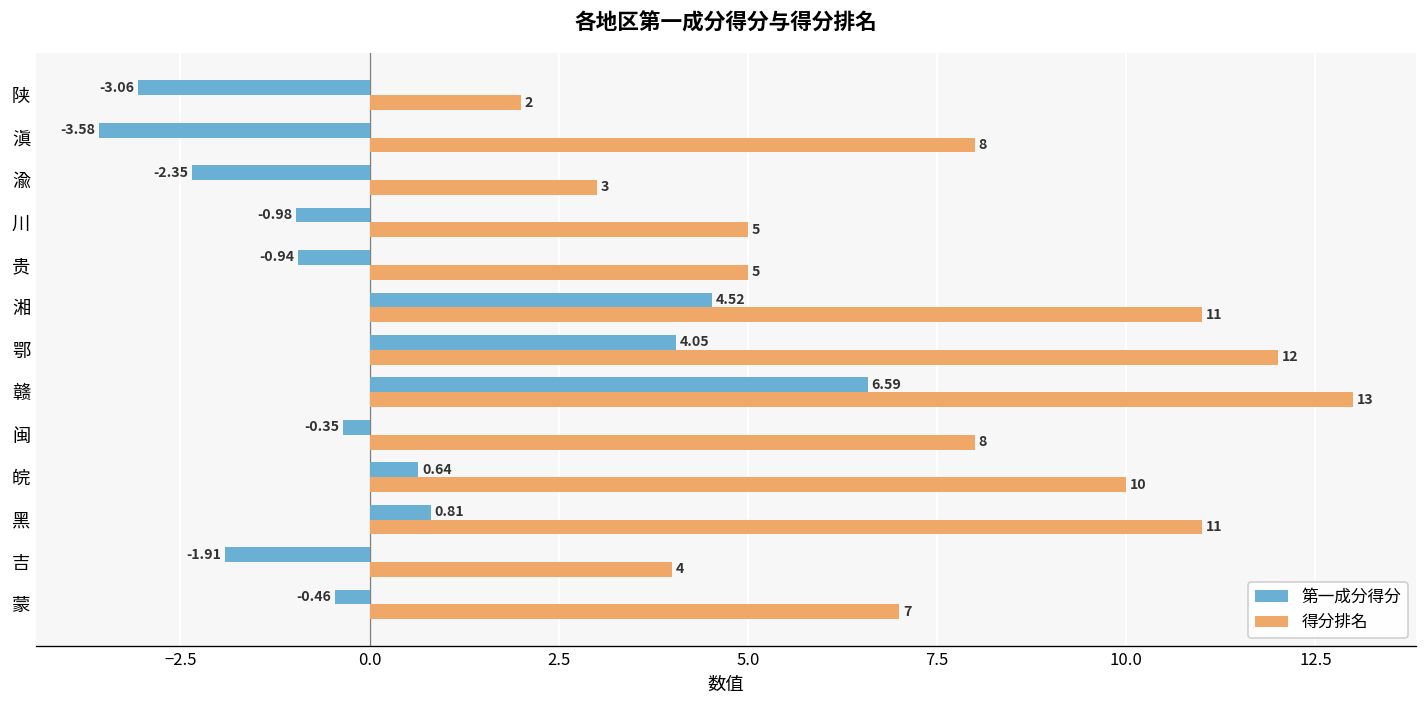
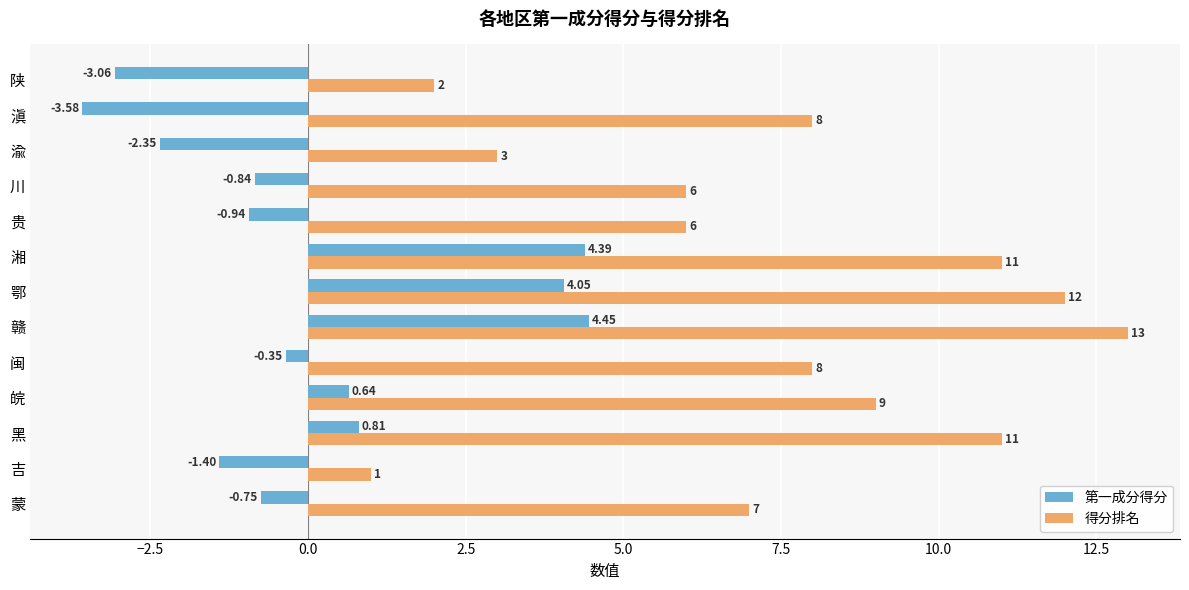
  {
    "第一成分得分": {
      "陕": -3.06,
      "滇": -3.58,
      "渝": -2.35,
-     "川": -0.98,
+     "川": -0.84,
      "贵": -0.94,
-     "湘": 4.52,
+     "湘": 4.39,
      "鄂": 4.05,
-     "赣": 6.59,
+     "赣": 4.45,
      "闽": -0.35,
      "皖": 0.64,
      "黑": 0.81,
-     "吉": -1.91,
-     "蒙": -0.46
+     "吉": -1.40,
+     "蒙": -0.75
    },
    "得分排名": {
      "陕": 2,
      "滇": 8,
      "渝": 3,
-     "川": 5,
-     "贵": 5,
+     "川": 6,
+     "贵": 6,
      "湘": 11,
      "鄂": 12,
      "赣": 13,
      "闽": 8,
-     "皖": 10,
+     "皖": 9,
      "黑": 11,
-     "吉": 4,
+     "吉": 1,
      "蒙": 7
    }
  }
